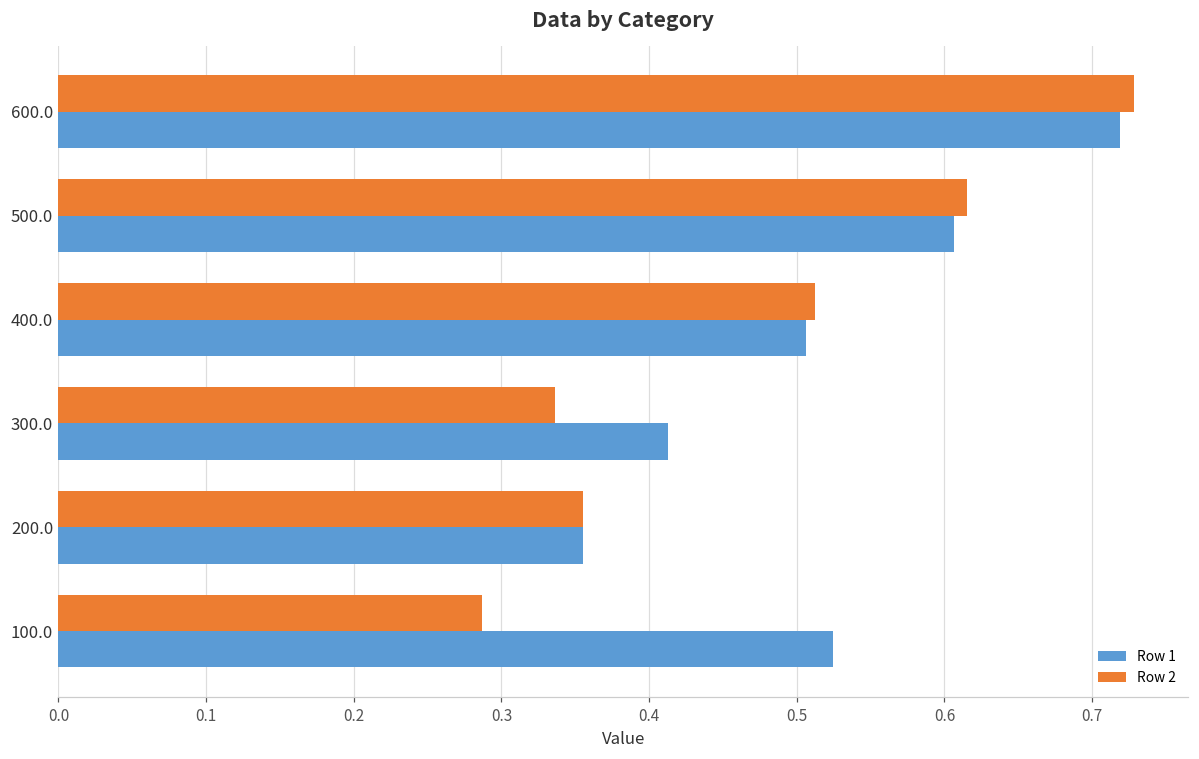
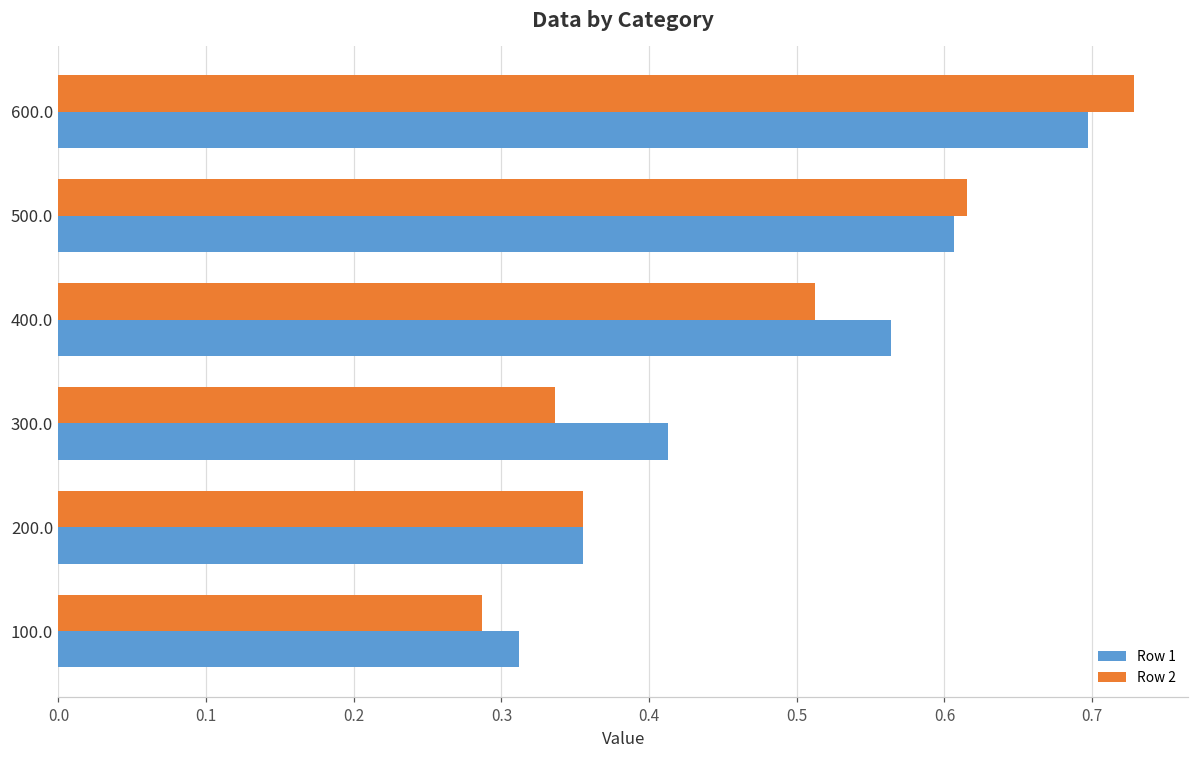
  {
    "Row 1": {
-     "600.0": 0.719,
+     "600.0": 0.697,
      "500.0": 0.607,
-     "400.0": 0.506,
+     "400.0": 0.564,
      "300.0": 0.413,
      "200.0": 0.355,
-     "100.0": 0.525
+     "100.0": 0.312
    },
    "Row 2": {
      "600.0": 0.729,
      "500.0": 0.615,
      "400.0": 0.512,
      "300.0": 0.336,
      "200.0": 0.355,
      "100.0": 0.287
    }
  }
